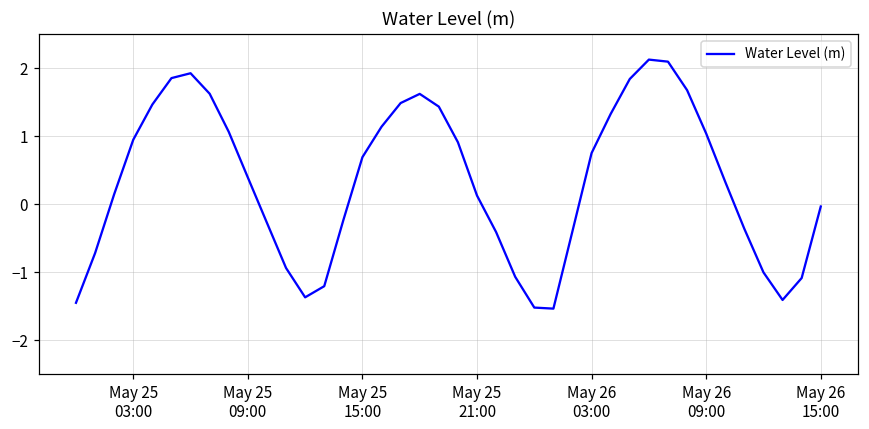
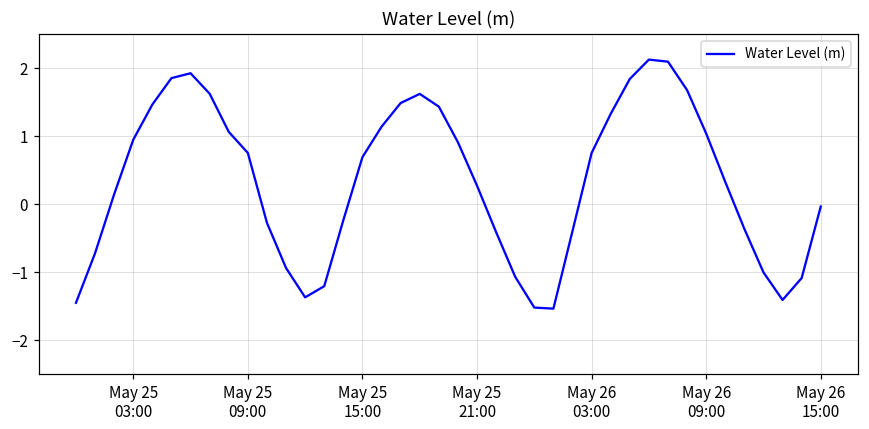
  {
    "May 25 03:00": 1.0,
-   "May 25 09:00": 0.4,
+   "May 25 09:00": 0.8,
    "May 25 15:00": 0.7,
-   "May 25 21:00": 0.1,
+   "May 25 21:00": 0.3,
    "May 26 03:00": 0.8,
    "May 26 09:00": 1.0,
    "May 26 15:00": 0.0
  }
